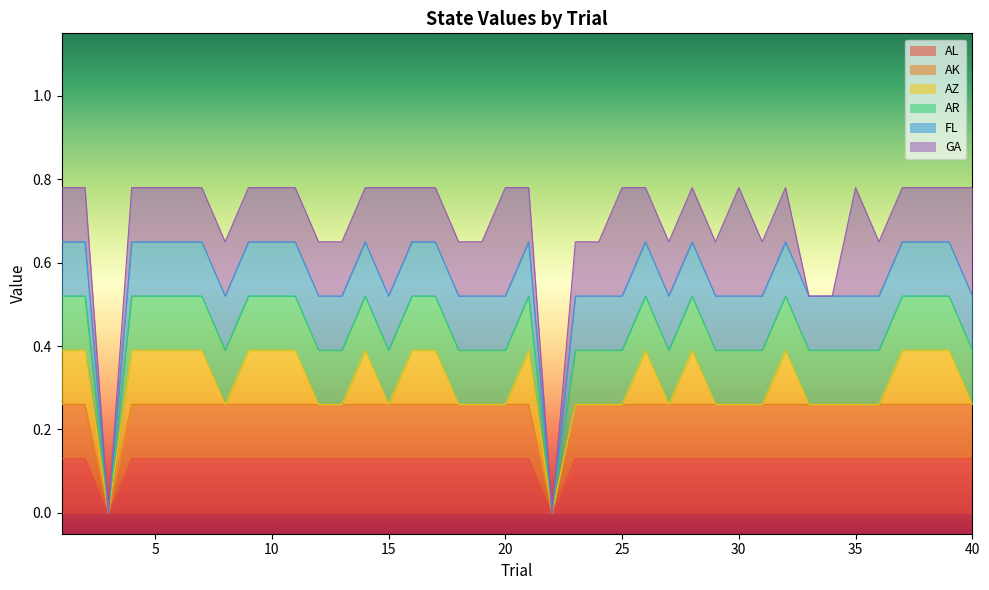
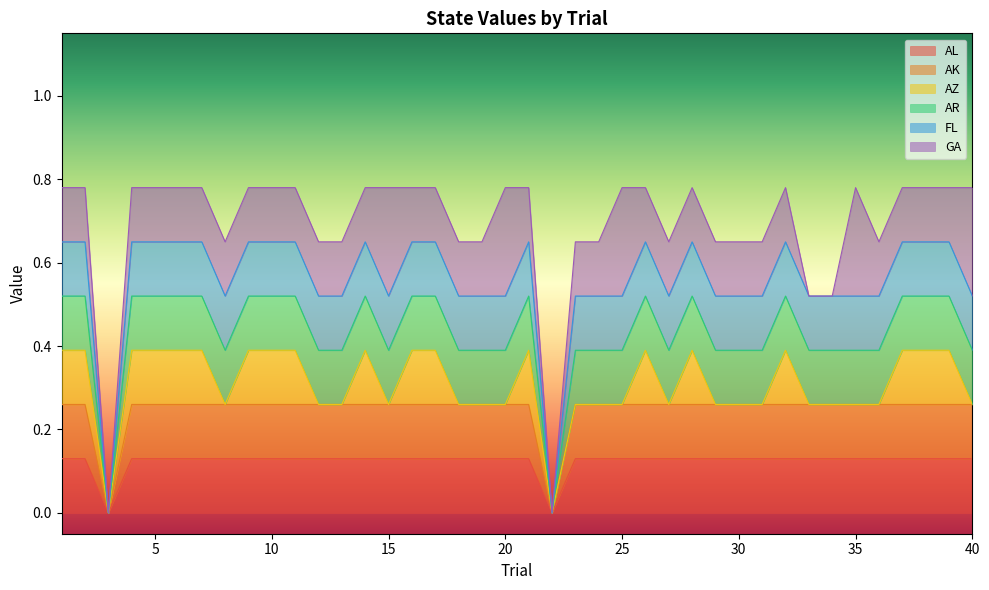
  {
    "AZ": {
      "5": 0.13,
      "10": 0.13
    },
    "AR": {
      "5": 0.13,
      "10": 0.13,
      "15": 0.13,
      "20": 0.13,
      "25": 0.13,
      "30": 0.13,
      "35": 0.13,
      "40": 0.13
    },
    "FL": {
      "5": 0.13,
      "10": 0.13,
      "15": 0.13,
      "20": 0.13,
      "25": 0.13,
      "30": 0.13,
      "35": 0.13,
      "40": 0.13
    },
    "GA": {
      "5": 0.13,
      "10": 0.13,
      "15": 0.26,
      "20": 0.26,
      "25": 0.26,
-     "30": 0.26,
+     "30": 0.13,
      "35": 0.26,
      "40": 0.26
    }
  }
